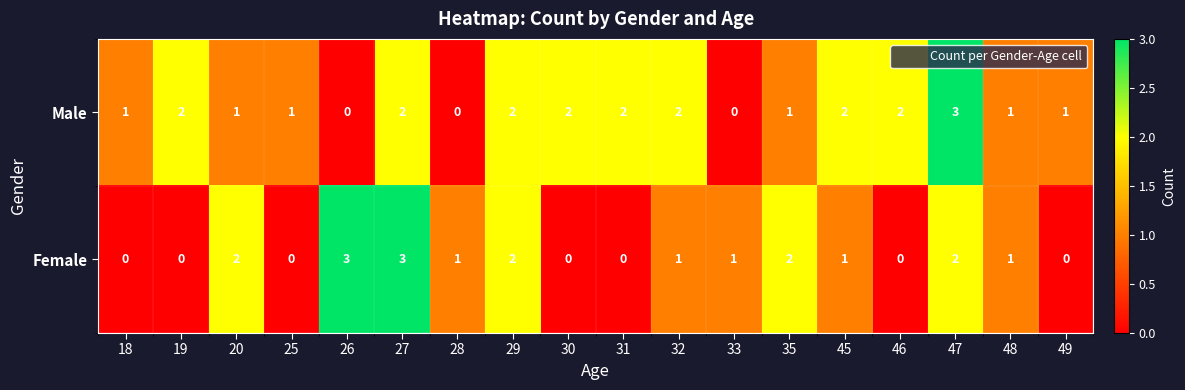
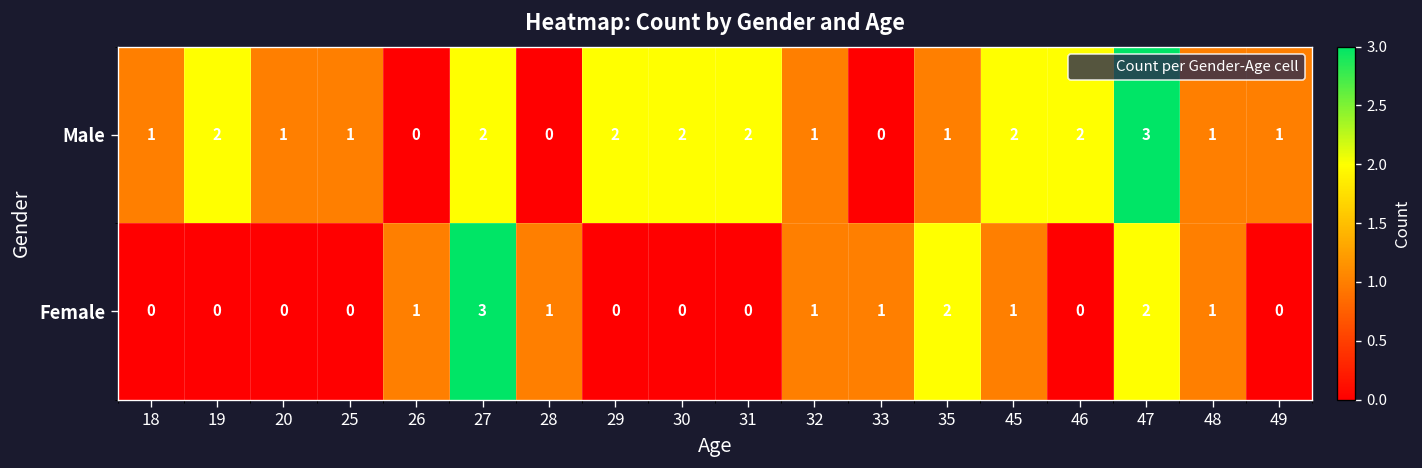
  {
    "Male": {
      "18": 1,
      "19": 2,
      "20": 1,
      "25": 1,
      "26": 0,
      "27": 2,
      "28": 0,
      "29": 2,
      "30": 2,
      "31": 2,
-     "32": 2,
+     "32": 1,
      "33": 0,
      "35": 1,
      "45": 2,
      "46": 2,
      "47": 3,
      "48": 1,
      "49": 1
    },
    "Female": {
      "18": 0,
      "19": 0,
-     "20": 2,
+     "20": 0,
      "25": 0,
-     "26": 3,
+     "26": 1,
      "27": 3,
      "28": 1,
-     "29": 2,
+     "29": 0,
      "30": 0,
      "31": 0,
      "32": 1,
      "33": 1,
      "35": 2,
      "45": 1,
      "46": 0,
      "47": 2,
      "48": 1,
      "49": 0
    }
  }
